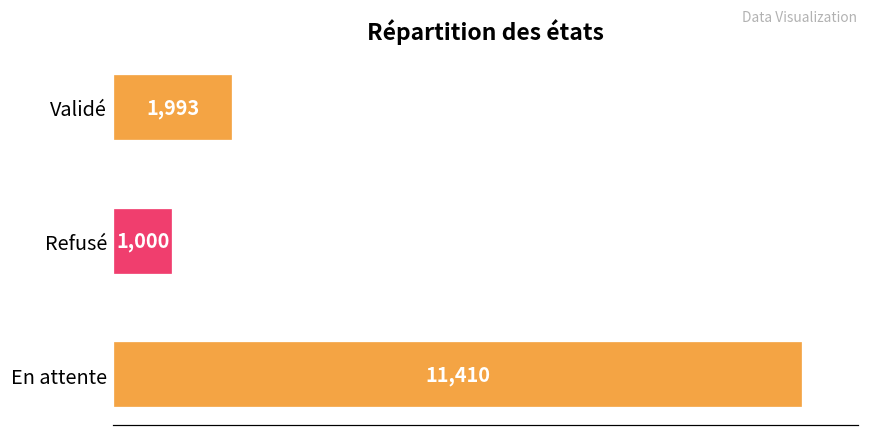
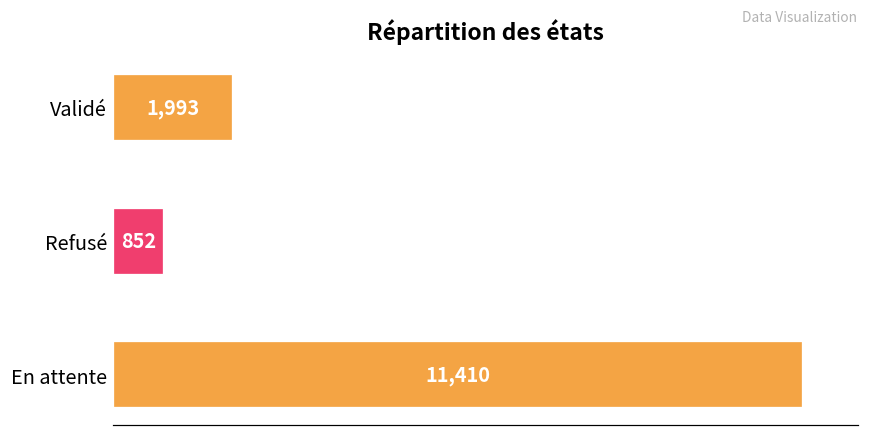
  {
    "Validé": "1,993",
-   "Refusé": "1,000",
+   "Refusé": "852",
    "En attente": "11,410"
  }
